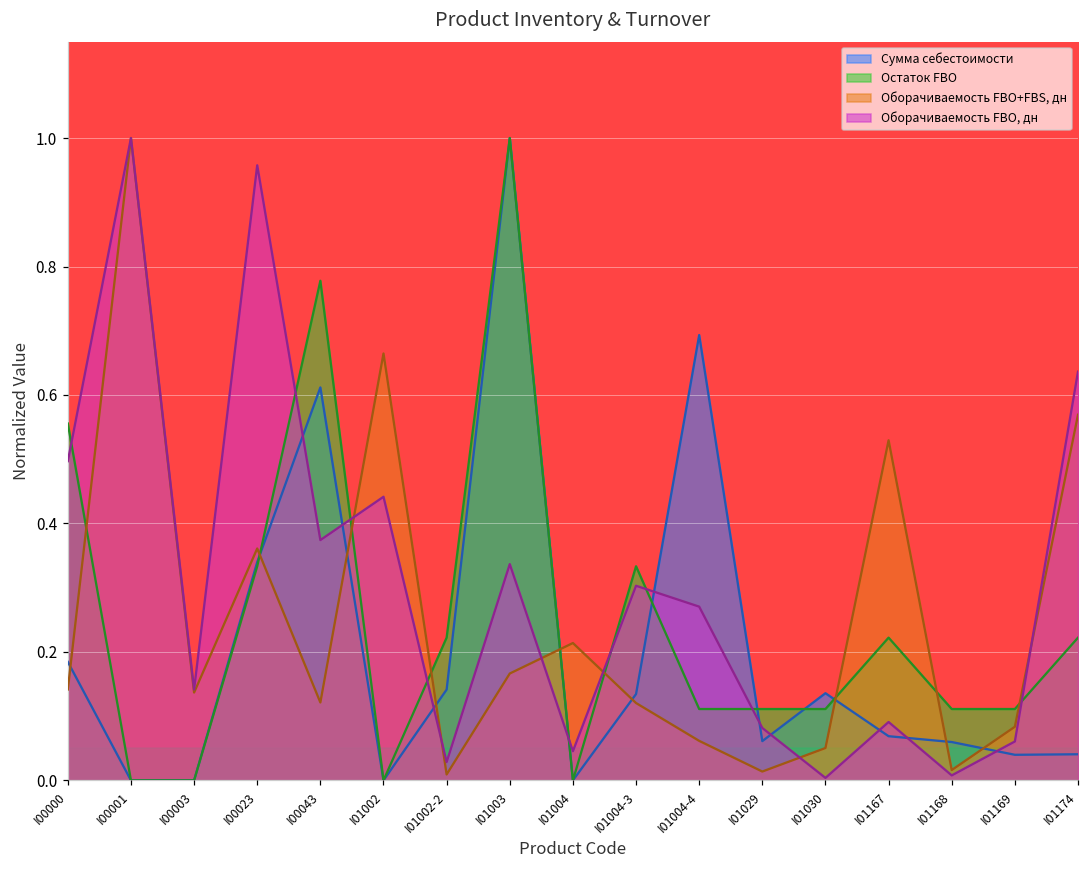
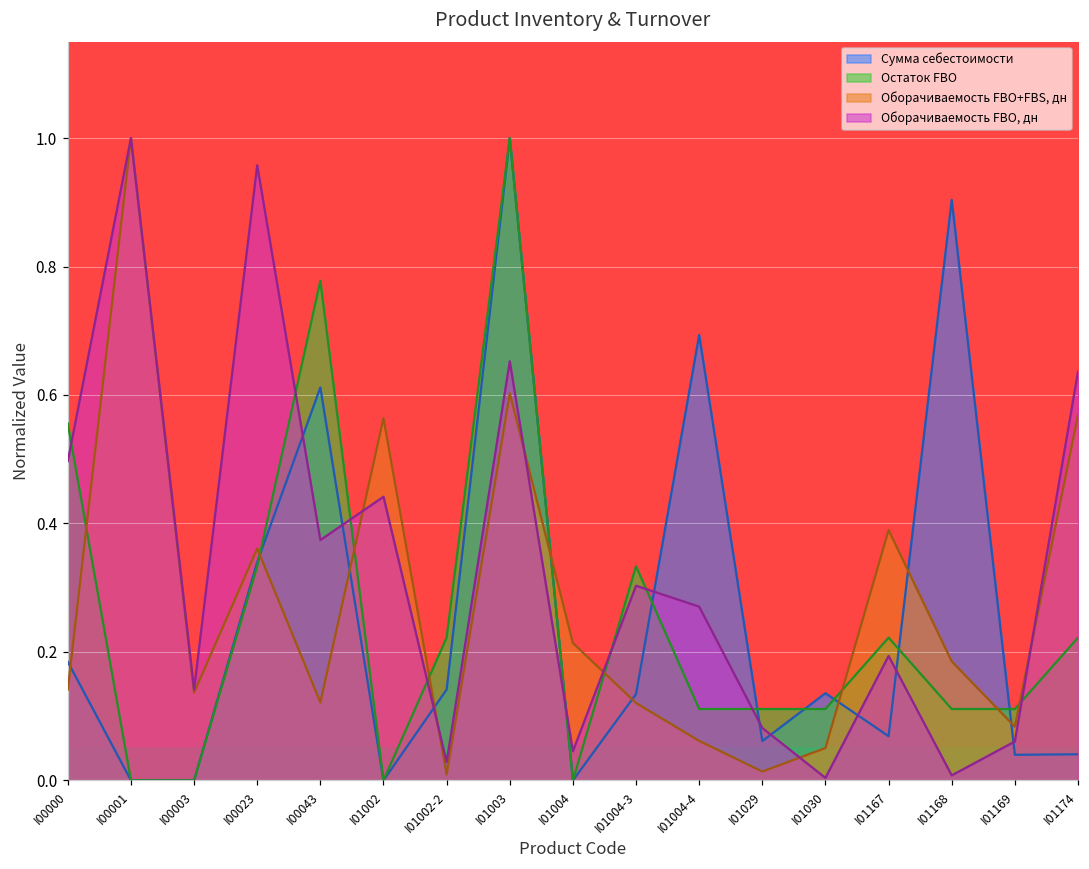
  {
    "Сумма себестоимости": {
      "I00000": 0.18,
      "I00023": 0.34,
      "I00043": 0.61,
      "I01002-2": 0.14,
      "I01004-3": 0.13,
      "I01004-4": 0.69,
      "I01029": 0.06,
      "I01030": 0.14,
      "I01167": 0.07,
-     "I01168": 0.06,
+     "I01168": 0.90,
      "I01169": 0.04,
      "I01174": 0.04
    },
    "Остаток FBO": {
      "I00000": 0.56,
      "I00023": 0.33,
      "I00043": 0.78,
      "I01002-2": 0.22,
      "I01004-3": 0.33,
      "I01004-4": 0.11,
      "I01029": 0.11,
      "I01030": 0.11,
      "I01167": 0.22,
      "I01168": 0.11,
      "I01169": 0.11,
      "I01174": 0.22
    },
    "Оборачиваемость FBO+FBS, дн": {
      "I00000": 0.14,
      "I00003": 0.14,
      "I00023": 0.36,
      "I00043": 0.12,
-     "I01002": 0.66,
+     "I01002": 0.56,
      "I01002-2": 0.01,
-     "I01003": 0.17,
+     "I01003": 0.60,
      "I01004": 0.21,
      "I01004-3": 0.12,
      "I01004-4": 0.06,
      "I01029": 0.01,
      "I01030": 0.05,
-     "I01167": 0.53,
-     "I01168": 0.02,
+     "I01167": 0.39,
+     "I01168": 0.19,
      "I01169": 0.08,
      "I01174": 0.57
    },
    "Оборачиваемость FBO, дн": {
      "I00000": 0.50,
      "I00003": 0.14,
      "I00023": 0.96,
      "I00043": 0.37,
      "I01002": 0.44,
      "I01002-2": 0.03,
-     "I01003": 0.34,
+     "I01003": 0.65,
      "I01004": 0.05,
      "I01004-3": 0.30,
      "I01004-4": 0.27,
      "I01029": 0.08,
      "I01030": 0.00,
-     "I01167": 0.09,
+     "I01167": 0.19,
      "I01168": 0.01,
      "I01169": 0.06,
      "I01174": 0.64
    }
  }
